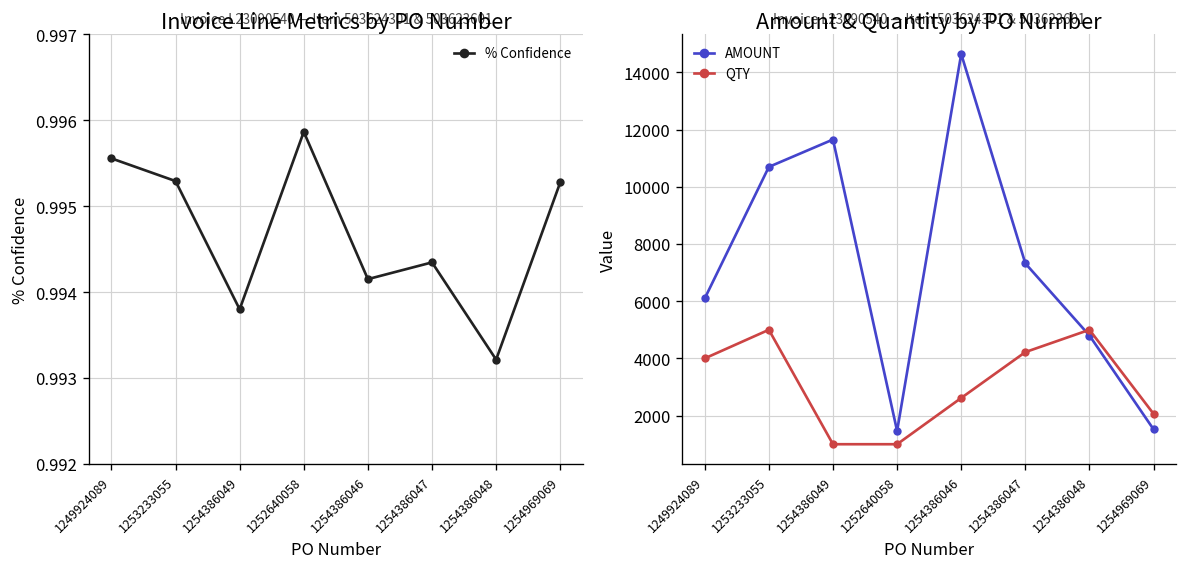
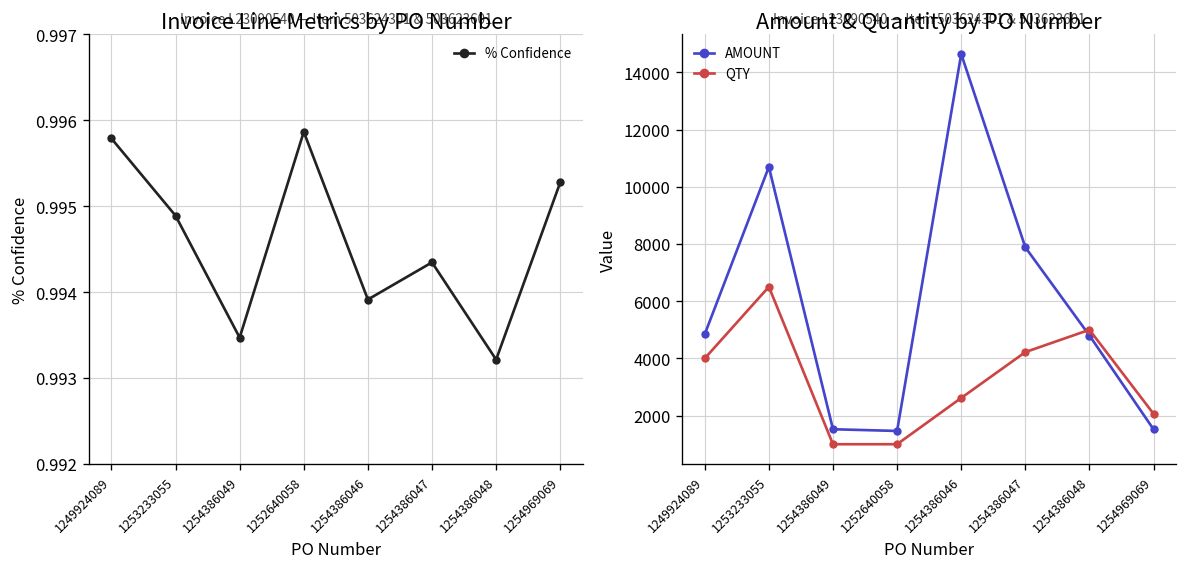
  {
    "Invoice Line Metrics by PO Number": {
-     "1249924089": 0.9956,
-     "1253233055": 0.9953,
-     "1254386049": 0.9938,
+     "1249924089": 0.9958,
+     "1253233055": 0.9949,
+     "1254386049": 0.9935,
      "1252640058": 0.9959,
-     "1254386046": 0.9942,
+     "1254386046": 0.9939,
      "1254386047": 0.9943,
      "1254386048": 0.9932,
      "1254969069": 0.9953
    },
    "Amount & Quantity by PO Number": {
      "AMOUNT": {
-       "1249924089": 6100,
+       "1249924089": 4800,
        "1253233055": 10700,
-       "1254386049": 11700,
+       "1254386049": 1500,
        "1252640058": 1500,
-       "1254386047": 7300,
+       "1254386047": 7900,
        "1254386048": 4800,
        "1254969069": 1500
      },
      "QTY": {
        "1249924089": 4000,
-       "1253233055": 5000,
+       "1253233055": 6500,
        "1254386049": 1000,
        "1252640058": 1000,
        "1254386046": 2600,
        "1254386047": 4200,
        "1254386048": 5000,
        "1254969069": 2100
      }
    }
  }
